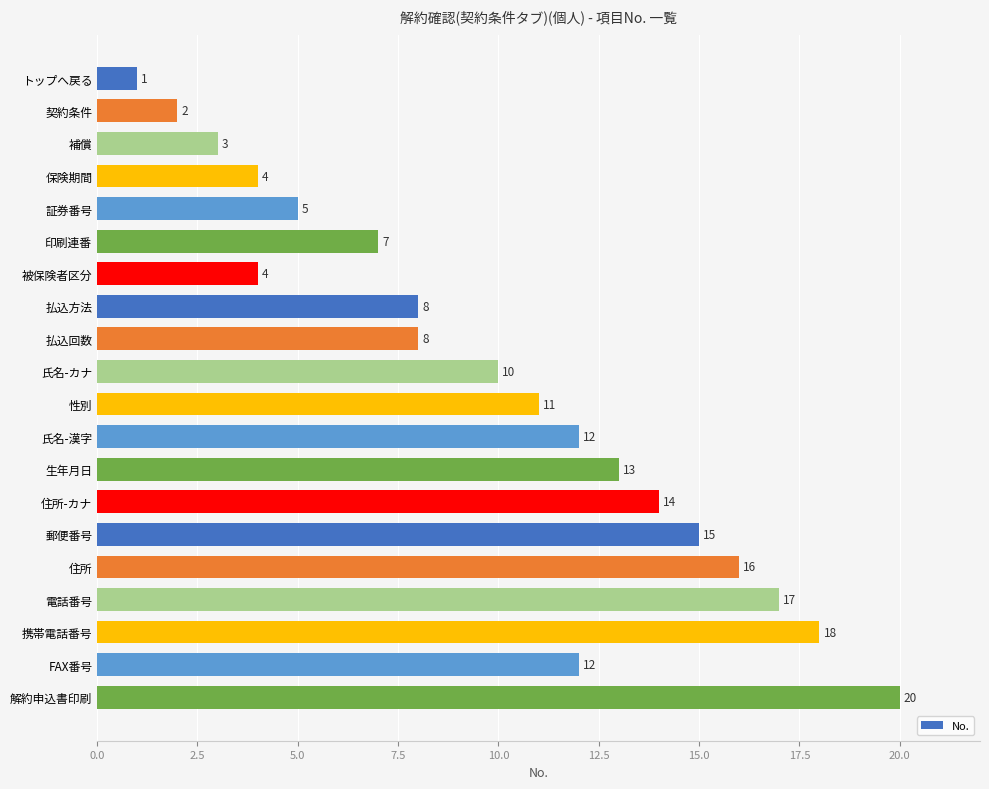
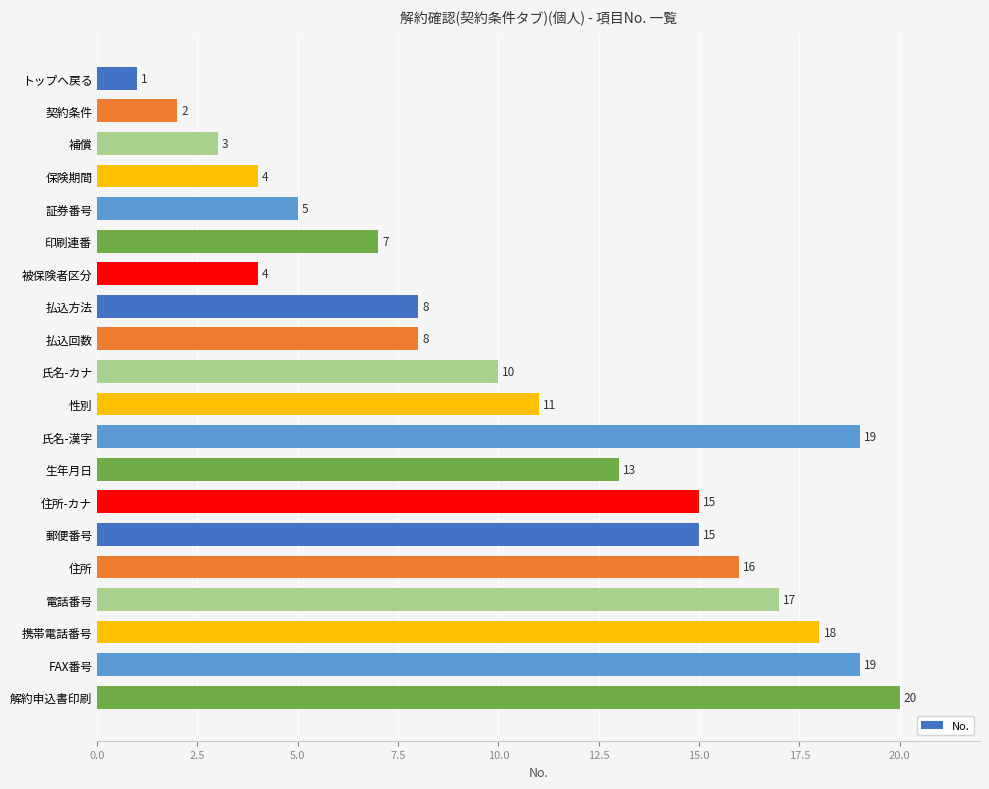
  {
    "トップへ戻る": 1,
    "契約条件": 2,
    "補償": 3,
    "保険期間": 4,
    "証券番号": 5,
    "印刷連番": 7,
    "被保険者区分": 4,
    "払込方法": 8,
    "払込回数": 8,
    "氏名-カナ": 10,
    "性別": 11,
-   "氏名-漢字": 12,
+   "氏名-漢字": 19,
    "生年月日": 13,
-   "住所-カナ": 14,
+   "住所-カナ": 15,
    "郵便番号": 15,
    "住所": 16,
    "電話番号": 17,
    "携帯電話番号": 18,
-   "FAX番号": 12,
+   "FAX番号": 19,
    "解約申込書印刷": 20
  }
